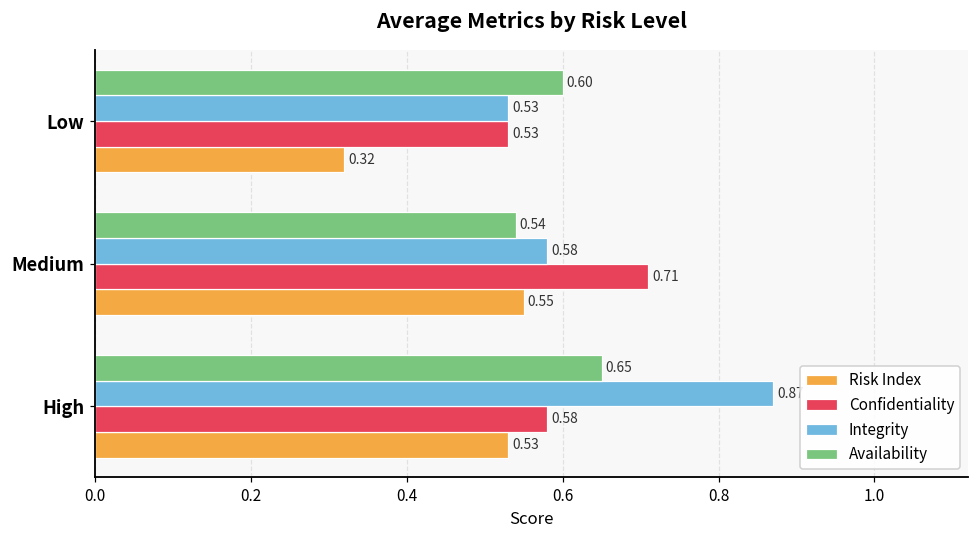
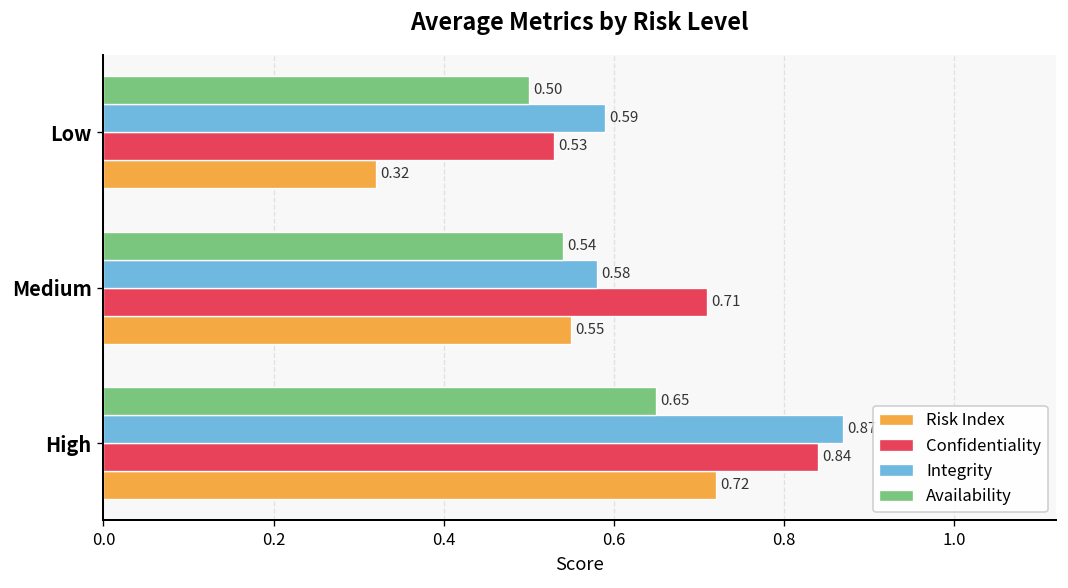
  {
    "Risk Index": {
      "Low": 0.32,
      "Medium": 0.55,
-     "High": 0.53
+     "High": 0.72
    },
    "Confidentiality": {
      "Low": 0.53,
      "Medium": 0.71,
-     "High": 0.58
+     "High": 0.84
    },
    "Integrity": {
-     "Low": 0.53,
+     "Low": 0.59,
      "Medium": 0.58
    },
    "Availability": {
-     "Low": 0.60,
+     "Low": 0.50,
      "Medium": 0.54,
      "High": 0.65
    }
  }
